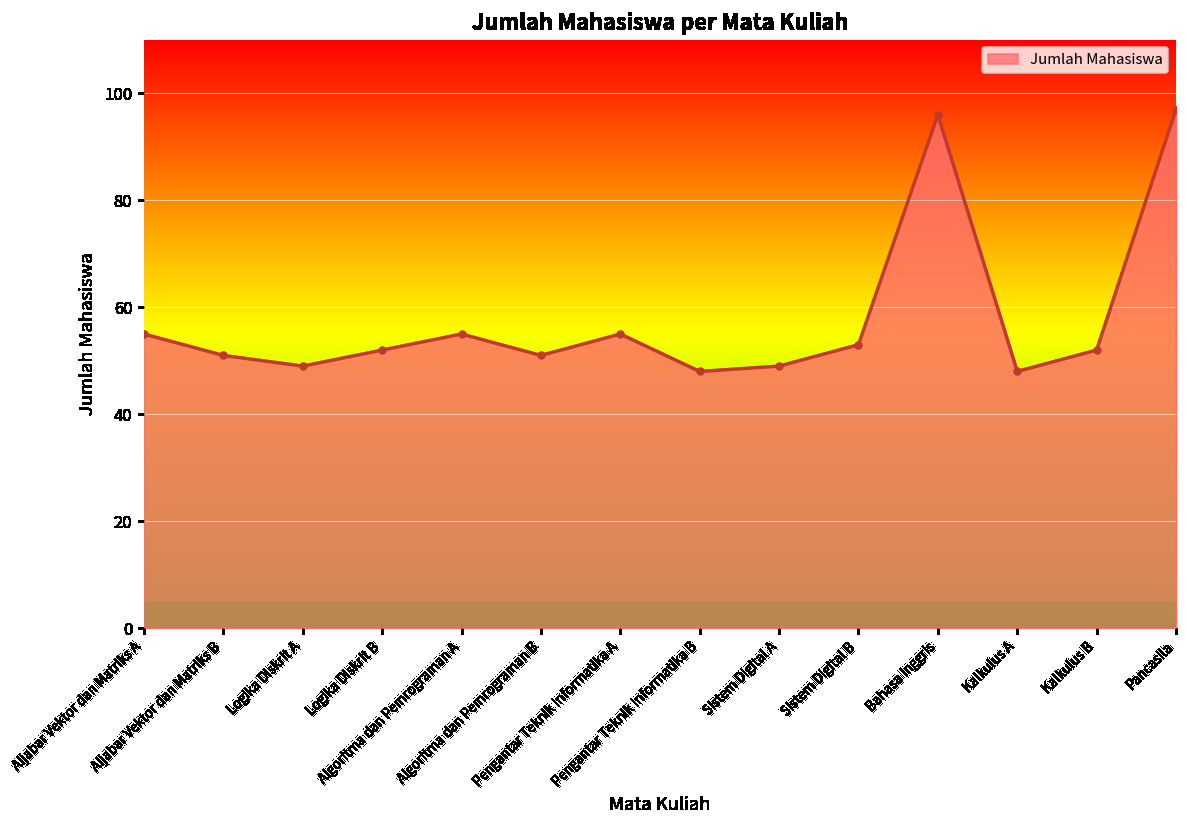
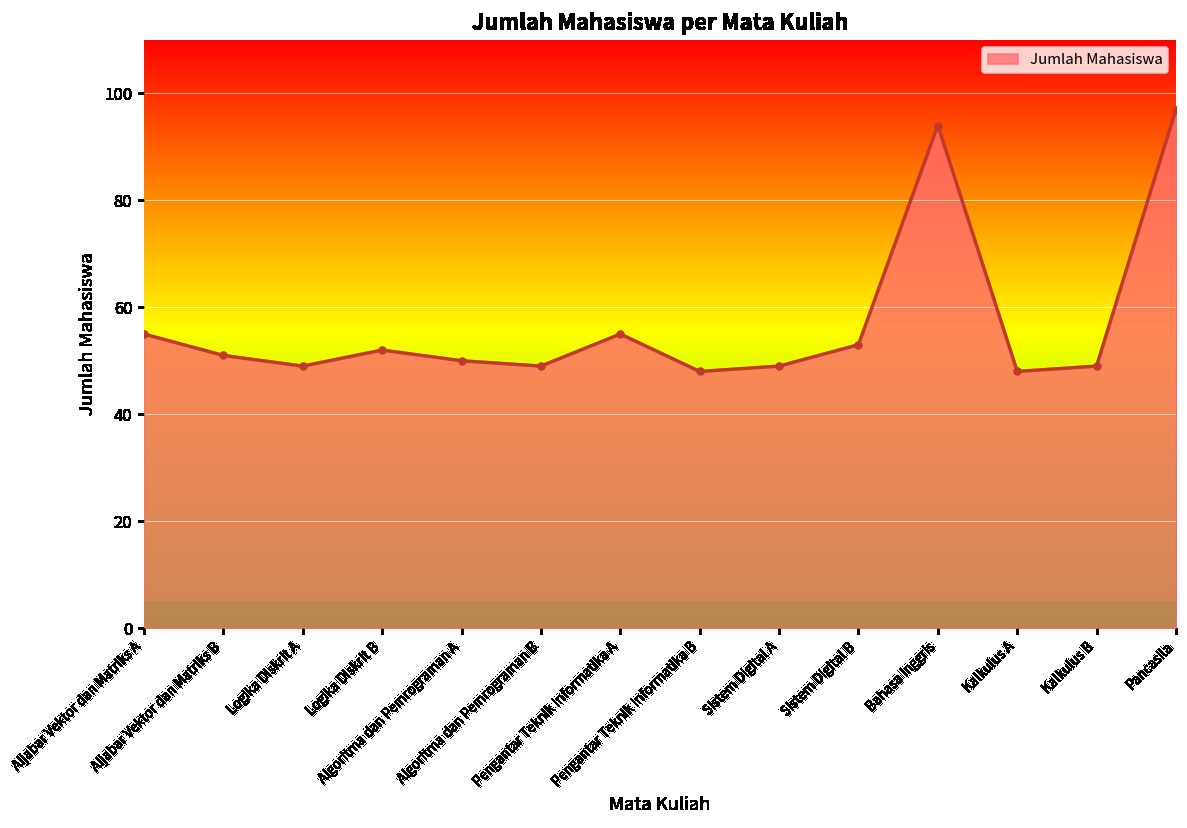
  {
    "Aljabar Vektor dan Matriks A": 55,
    "Aljabar Vektor dan Matriks B": 51,
    "Logika Diskrit A": 49,
    "Logika Diskrit B": 52,
-   "Algoritma dan Pemrograman A": 55,
-   "Algoritma dan Pemrograman B": 51,
+   "Algoritma dan Pemrograman A": 50,
+   "Algoritma dan Pemrograman B": 49,
    "Pengantar Teknik Informatika A": 55,
    "Pengantar Teknik Informatika B": 48,
    "Sistem Digital A": 49,
    "Sistem Digital B": 53,
-   "Bahasa Inggris": 96,
+   "Bahasa Inggris": 94,
    "Kalkulus A": 48,
-   "Kalkulus B": 52,
+   "Kalkulus B": 49,
    "Pancasila": 97
  }
